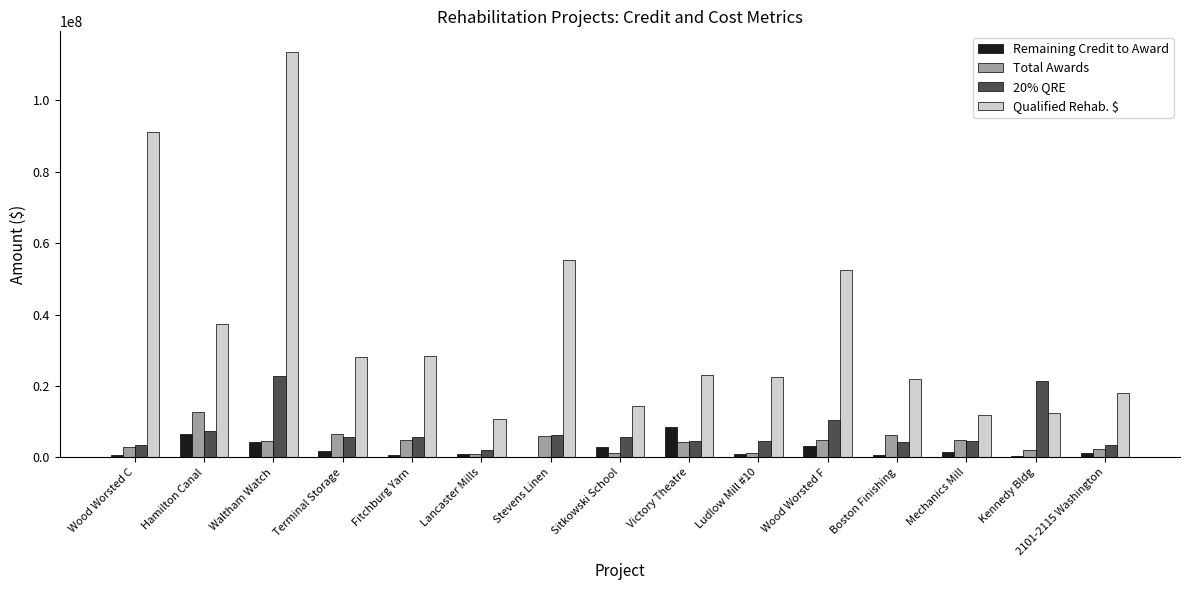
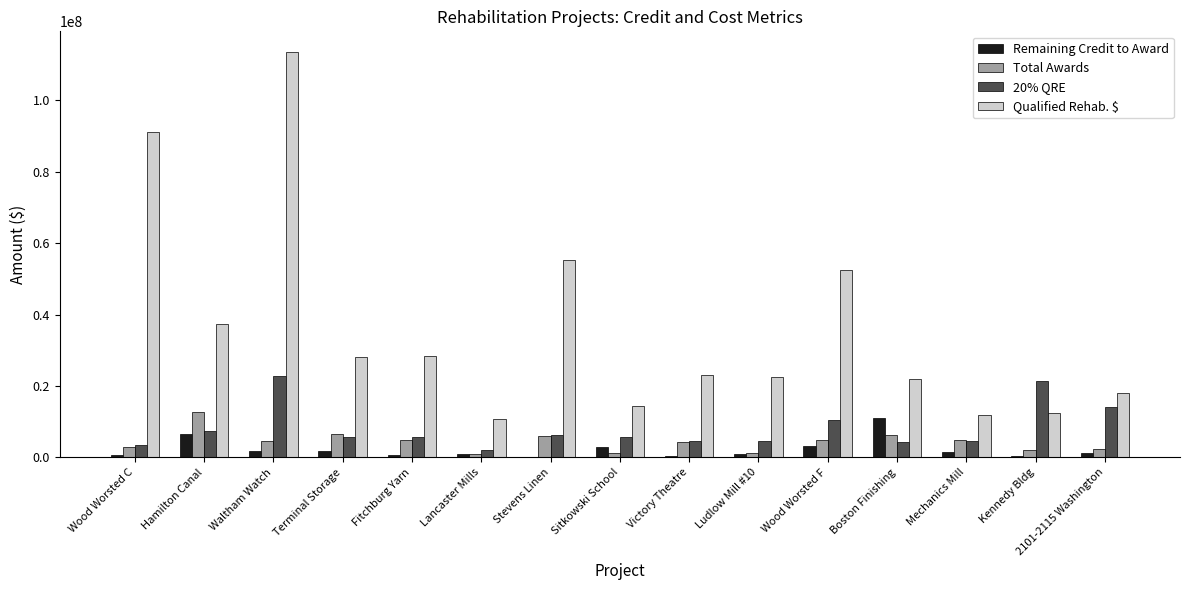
  {
    "Remaining Credit to Award": {
      "Hamilton Canal": 7000000,
-     "Waltham Watch": 4000000,
+     "Waltham Watch": 2000000,
      "Terminal Storage": 2000000,
      "Fitchburg Yarn": 1000000,
      "Lancaster Mills": 1000000,
      "Sitkowski School": 3000000,
-     "Victory Theatre": 9000000,
+     "Victory Theatre": 0,
      "Ludlow Mill #10": 1000000,
      "Wood Worsted F": 3000000,
-     "Boston Finishing": 1000000,
+     "Boston Finishing": 11000000,
      "Mechanics Mill": 2000000,
      "2101-2115 Washington": 1000000
    },
    "Total Awards": {
      "Wood Worsted C": 3000000,
      "Hamilton Canal": 13000000,
      "Waltham Watch": 5000000,
      "Terminal Storage": 7000000,
      "Fitchburg Yarn": 5000000,
      "Lancaster Mills": 1000000,
      "Stevens Linen": 6000000,
      "Sitkowski School": 1000000,
      "Victory Theatre": 4000000,
      "Ludlow Mill #10": 1000000,
      "Wood Worsted F": 5000000,
      "Boston Finishing": 6000000,
      "Mechanics Mill": 5000000,
      "Kennedy Bldg": 2000000,
      "2101-2115 Washington": 3000000
    },
    "20% QRE": {
      "Wood Worsted C": 4000000,
      "Hamilton Canal": 7000000,
      "Waltham Watch": 23000000,
      "Terminal Storage": 6000000,
      "Fitchburg Yarn": 6000000,
      "Lancaster Mills": 2000000,
      "Stevens Linen": 6000000,
      "Sitkowski School": 6000000,
      "Victory Theatre": 5000000,
      "Ludlow Mill #10": 4000000,
      "Wood Worsted F": 10000000,
      "Boston Finishing": 4000000,
      "Mechanics Mill": 5000000,
      "Kennedy Bldg": 22000000,
-     "2101-2115 Washington": 4000000
+     "2101-2115 Washington": 14000000
    },
    "Qualified Rehab. $": {
      "Wood Worsted C": 91000000,
      "Hamilton Canal": 37000000,
      "Waltham Watch": 114000000,
      "Terminal Storage": 28000000,
      "Fitchburg Yarn": 28000000,
      "Lancaster Mills": 11000000,
      "Stevens Linen": 55000000,
      "Sitkowski School": 14000000,
      "Victory Theatre": 23000000,
      "Ludlow Mill #10": 22000000,
      "Wood Worsted F": 52000000,
      "Boston Finishing": 22000000,
      "Mechanics Mill": 12000000,
      "Kennedy Bldg": 12000000,
      "2101-2115 Washington": 18000000
    }
  }
